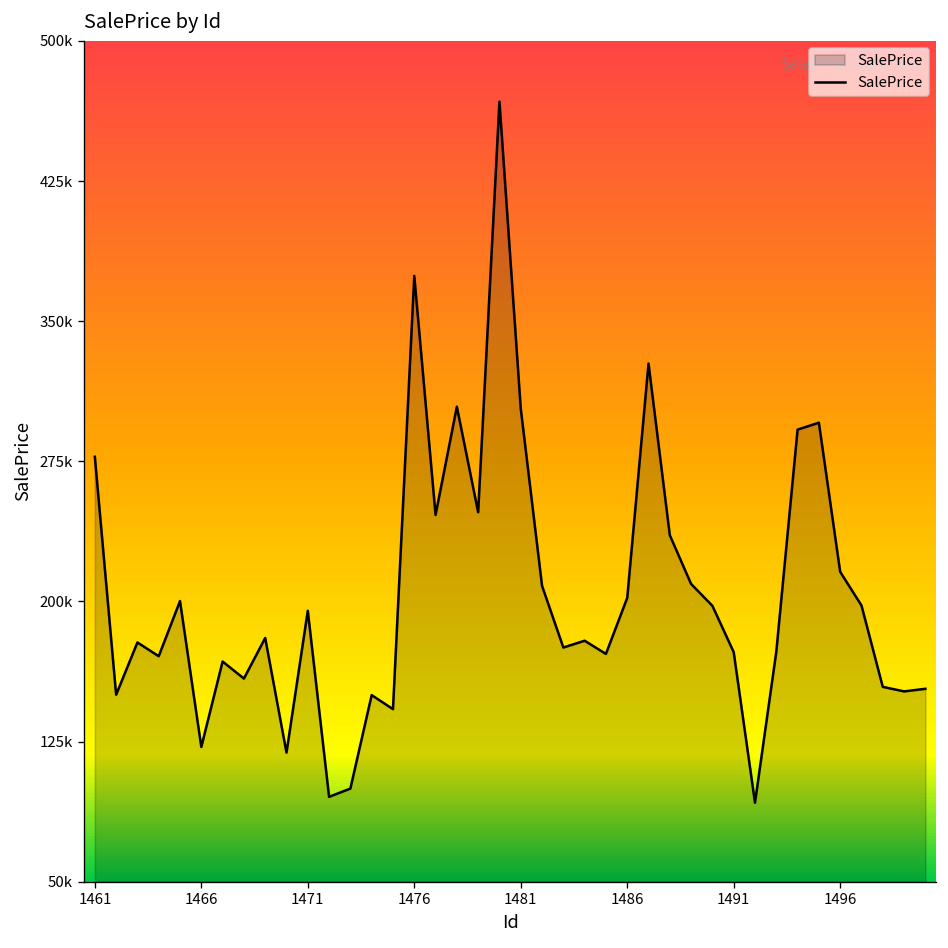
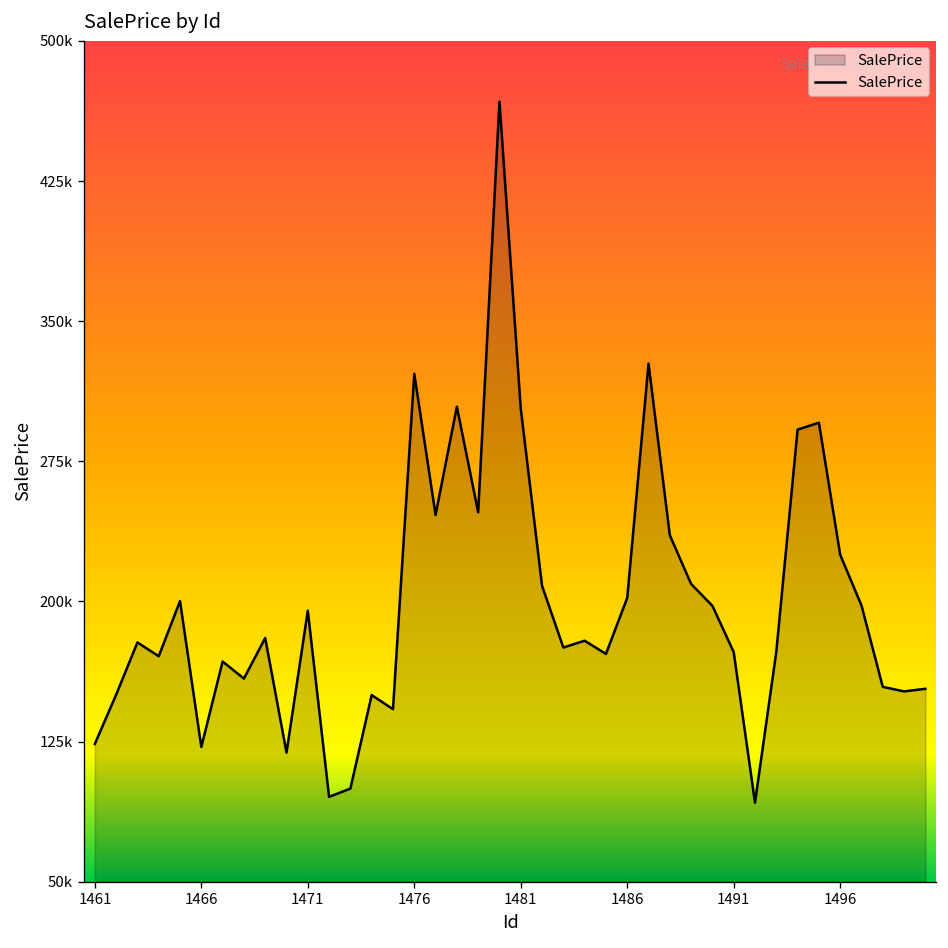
  {
-   "1461": 277000,
+   "1461": 124000,
    "1466": 122000,
    "1471": 195000,
-   "1476": 374000,
+   "1476": 322000,
    "1481": 303000,
    "1486": 202000,
    "1491": 173000,
-   "1496": 216000
+   "1496": 225000
  }
